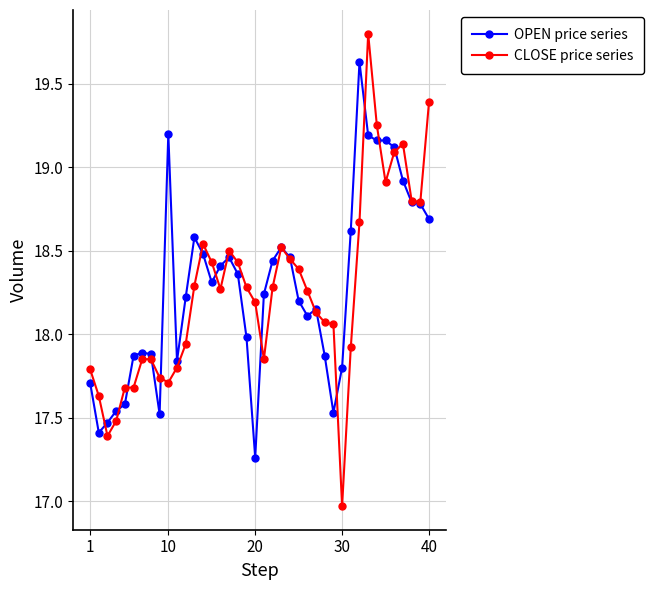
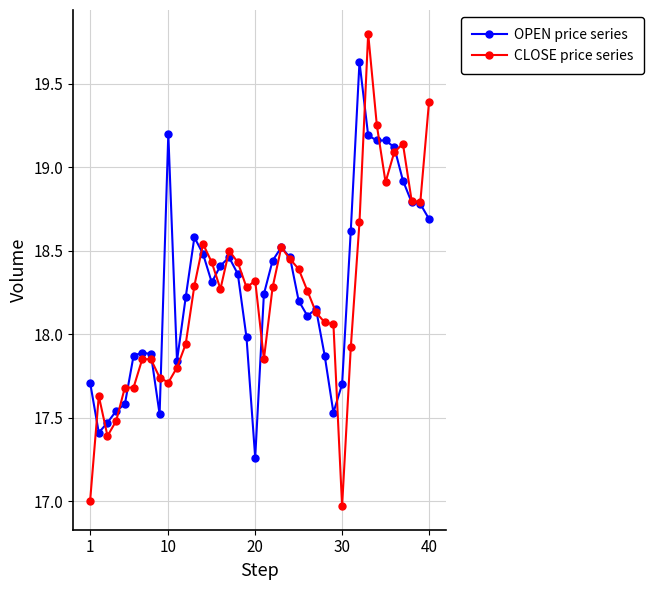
  {
    "OPEN price series": {
      "1": 17.7,
      "10": 19.2,
      "20": 17.26,
-     "30": 17.8,
+     "30": 17.7,
      "40": 18.7
    },
    "CLOSE price series": {
-     "1": 17.79,
+     "1": 17.00,
      "10": 17.71,
-     "20": 18.19,
+     "20": 18.32,
      "30": 16.97,
      "40": 19.39
    }
  }
